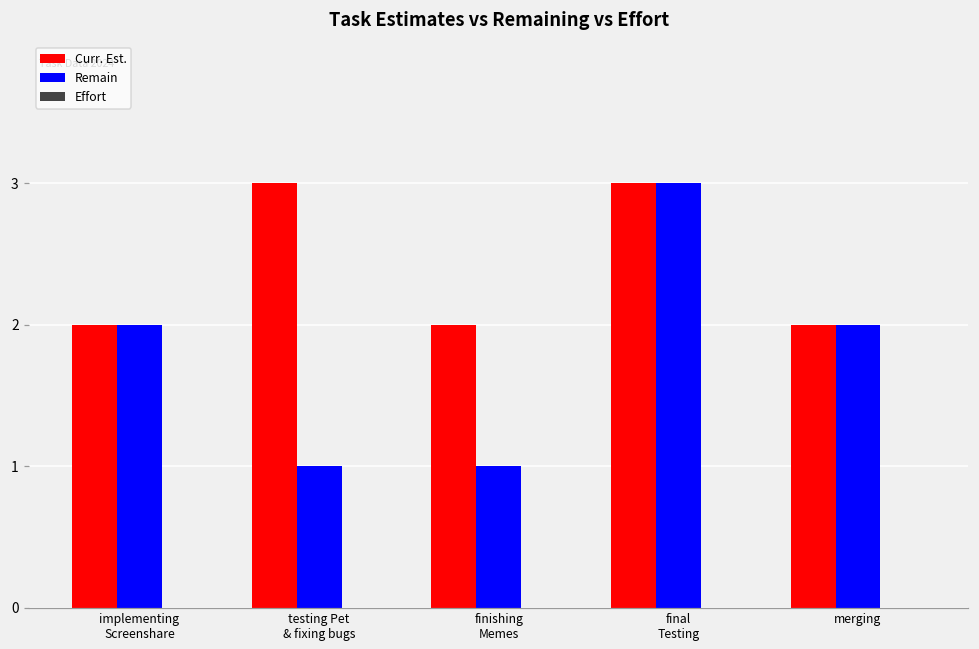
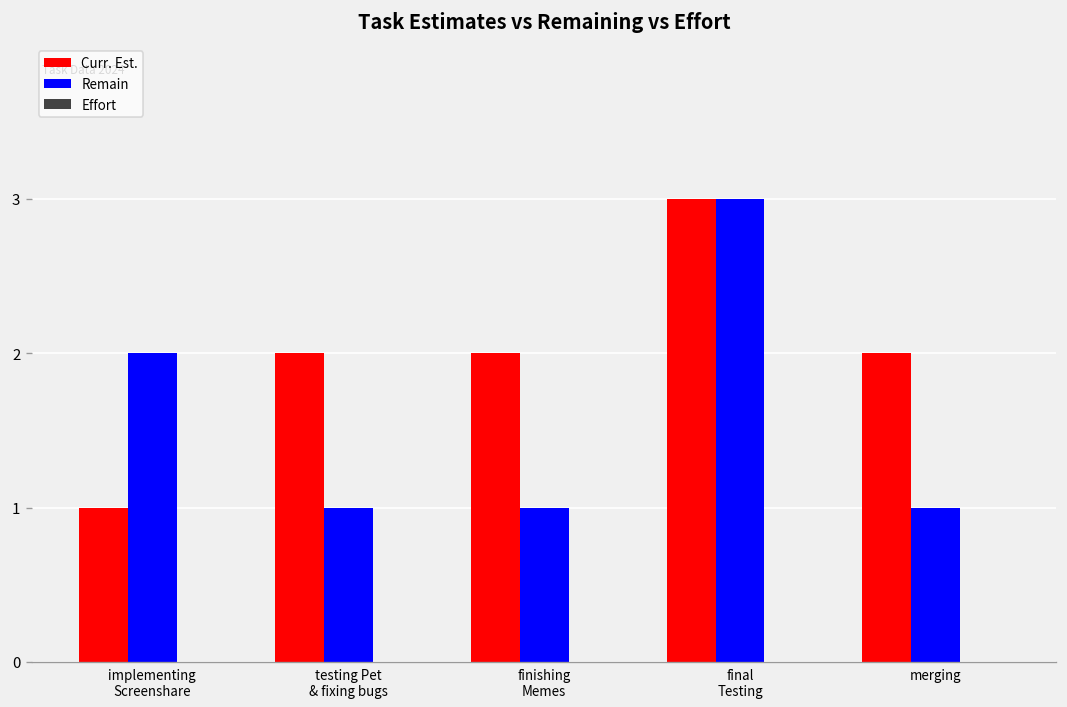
  {
    "Curr. Est.": {
-     "implementing Screenshare": 2,
-     "testing Pet & fixing bugs": 3,
+     "implementing Screenshare": 1,
+     "testing Pet & fixing bugs": 2,
      "finishing Memes": 2,
      "final Testing": 3,
      "merging": 2
    },
    "Remain": {
      "implementing Screenshare": 2,
      "testing Pet & fixing bugs": 1,
      "finishing Memes": 1,
      "final Testing": 3,
-     "merging": 2
+     "merging": 1
    },
    "Effort": {
      "implementing Screenshare": 0,
      "testing Pet & fixing bugs": 0,
      "finishing Memes": 0,
      "final Testing": 0,
      "merging": 0
    }
  }
